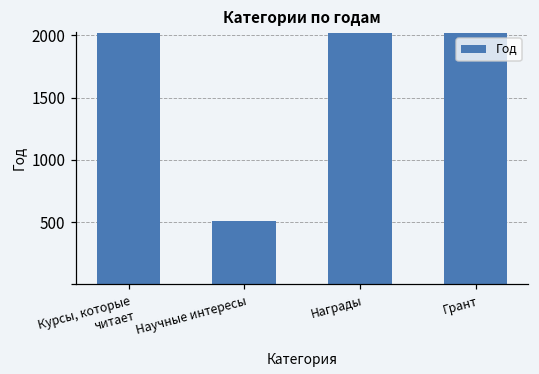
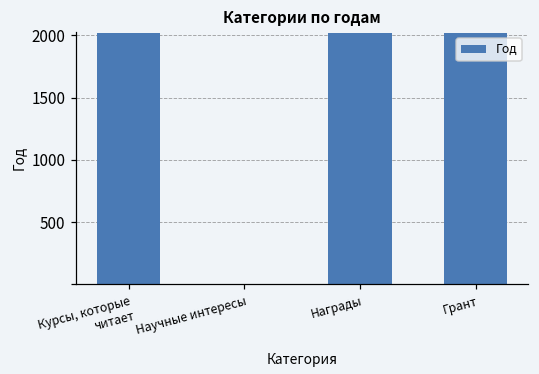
  {
    "Курсы, которые читает": 2020,
-   "Научные интересы": 510,
+   "Научные интересы": 0,
    "Награды": 2020,
    "Грант": 2020
  }
